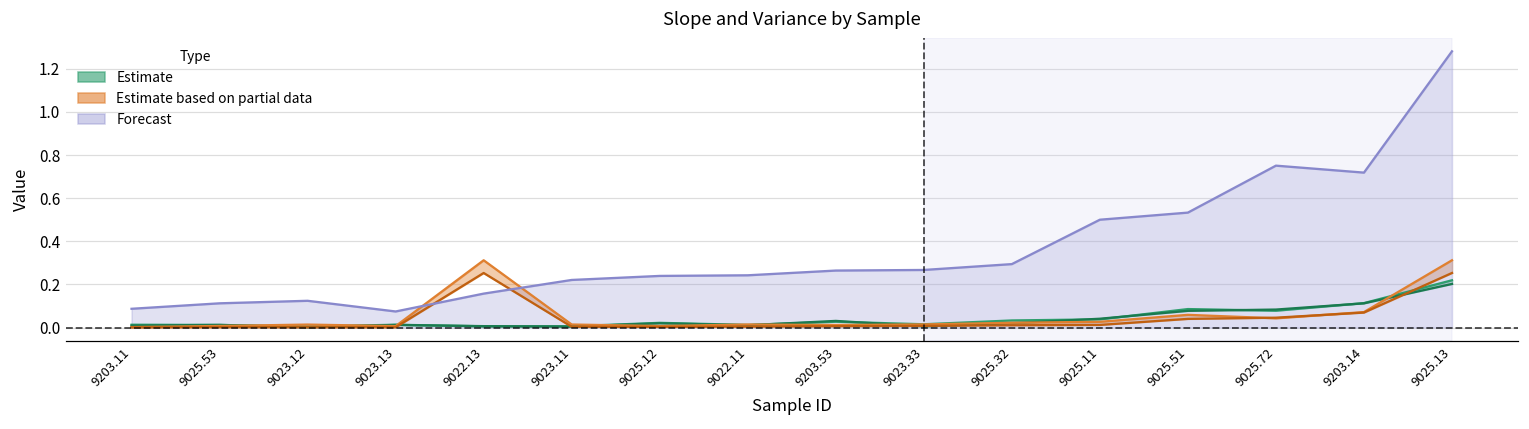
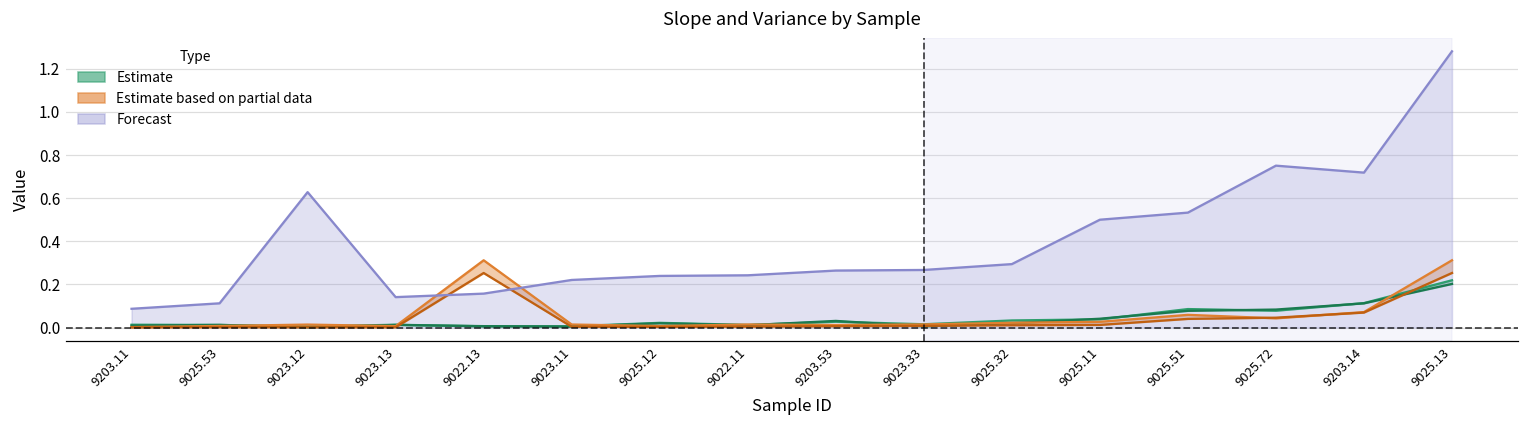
  {
    "Forecast": {
      "9203.11": 0.09,
      "9025.53": 0.11,
-     "9023.12": 0.12,
-     "9023.13": 0.07,
+     "9023.12": 0.63,
+     "9023.13": 0.14,
      "9022.13": 0.16,
      "9023.11": 0.22,
      "9025.12": 0.24,
      "9022.11": 0.24,
      "9203.53": 0.26,
      "9023.33": 0.27,
      "9025.32": 0.29,
      "9025.11": 0.50,
      "9025.51": 0.53,
      "9025.72": 0.75,
      "9203.14": 0.72,
      "9025.13": 1.28
    }
  }
